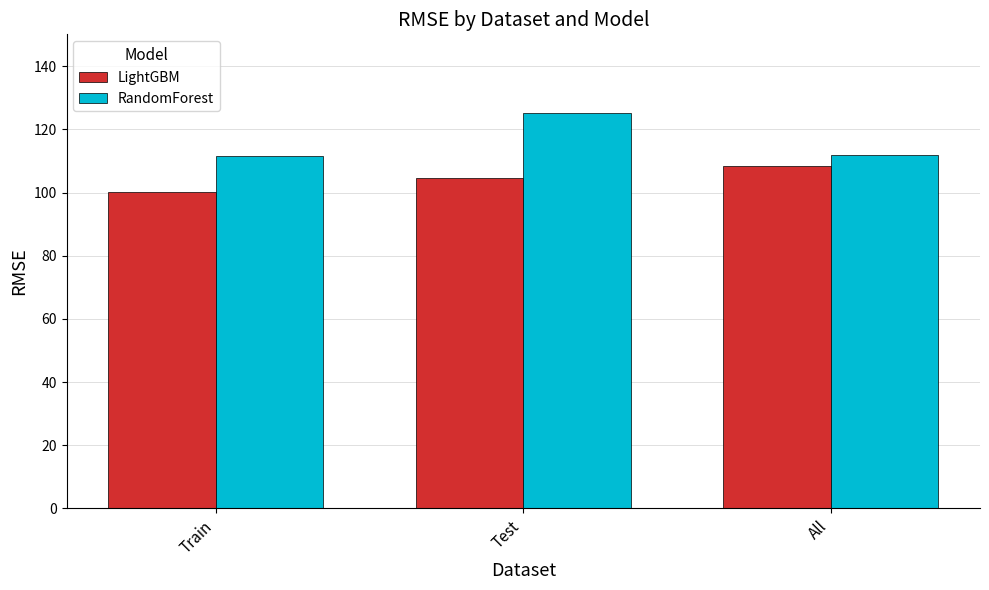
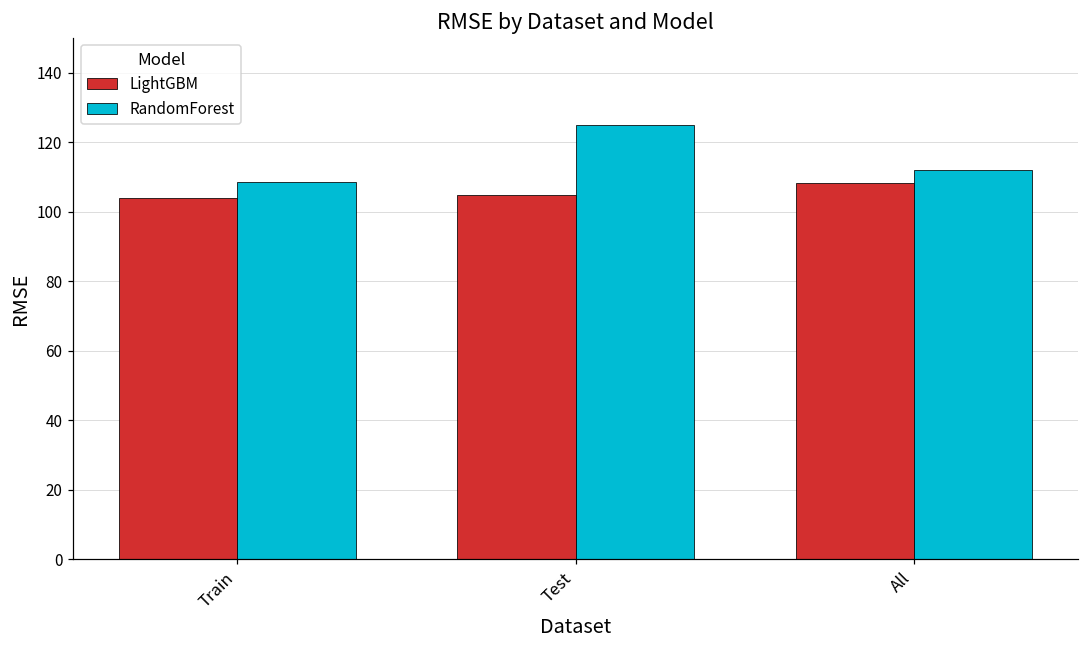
  {
    "LightGBM": {
-     "Train": 100,
+     "Train": 104,
      "Test": 105,
      "All": 108
    },
    "RandomForest": {
-     "Train": 112,
+     "Train": 108,
      "Test": 125,
      "All": 112
    }
  }
